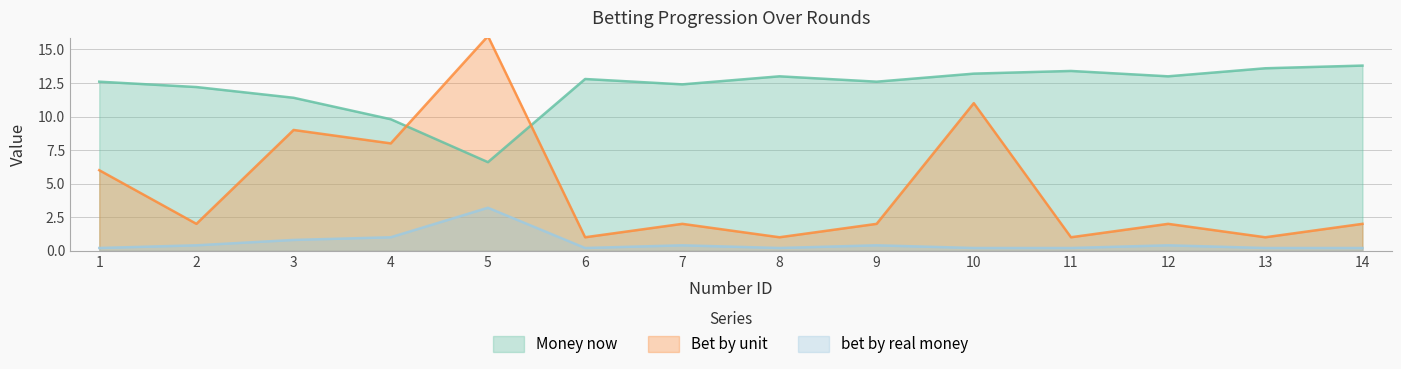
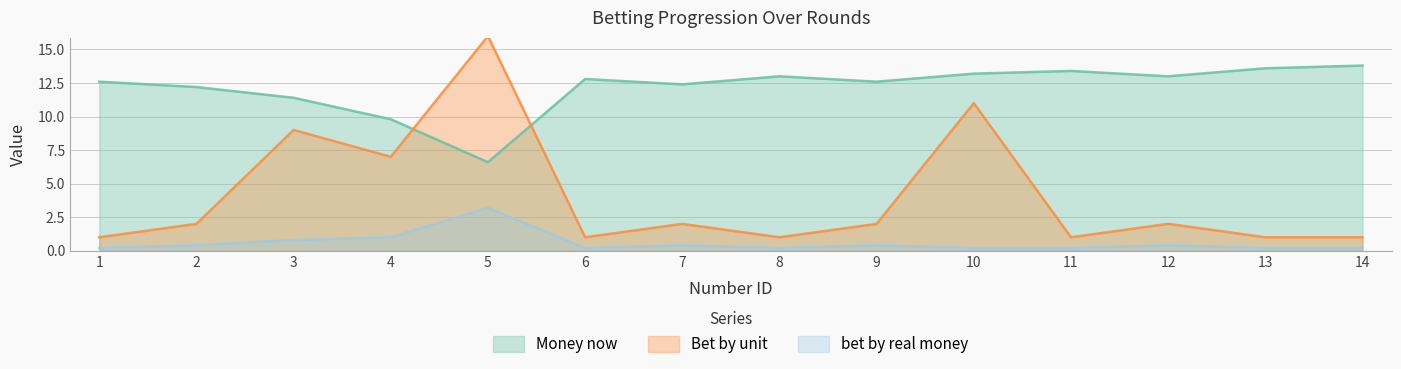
  {
    "Bet by unit": {
-     "1": 6,
+     "1": 1,
      "2": 2,
      "3": 9,
-     "4": 8,
+     "4": 7,
      "5": 16,
      "6": 1,
      "7": 2,
      "8": 1,
      "9": 2,
      "10": 11,
      "11": 1,
      "12": 2,
      "13": 1,
-     "14": 2
+     "14": 1
    }
  }
